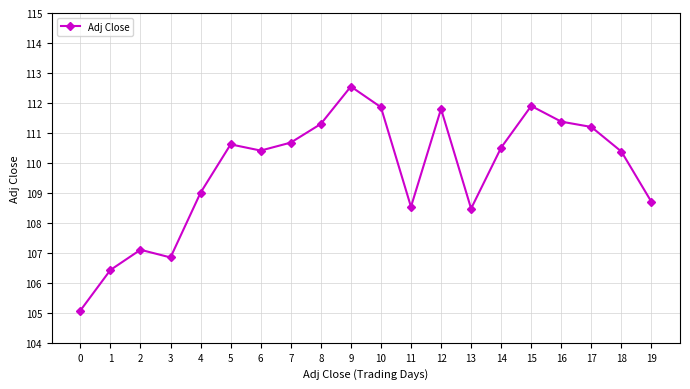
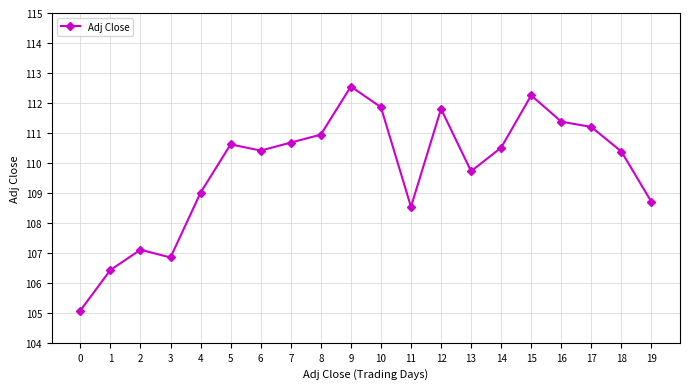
  {
    "0": 105.1,
    "1": 106.4,
    "2": 107.1,
    "3": 106.8,
    "4": 109.0,
    "5": 110.6,
    "6": 110.4,
    "7": 110.7,
-   "8": 111.3,
+   "8": 110.9,
    "9": 112.5,
    "10": 111.9,
    "11": 108.5,
    "12": 111.8,
-   "13": 108.5,
+   "13": 109.7,
    "14": 110.5,
-   "15": 111.9,
+   "15": 112.3,
    "16": 111.4,
    "17": 111.2,
    "18": 110.4,
    "19": 108.7
  }
